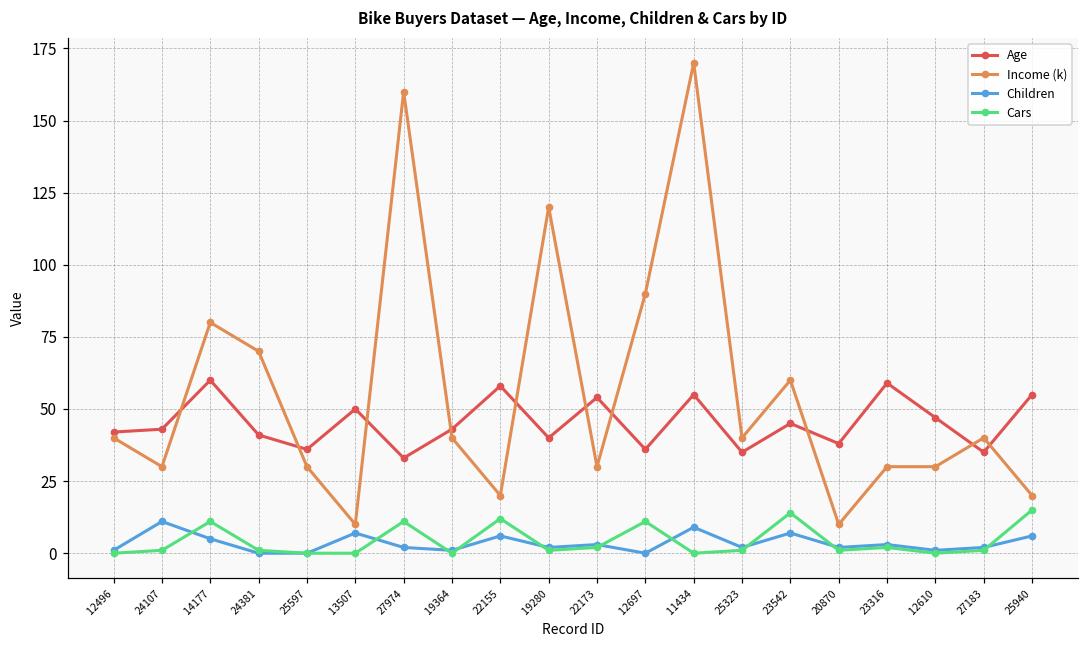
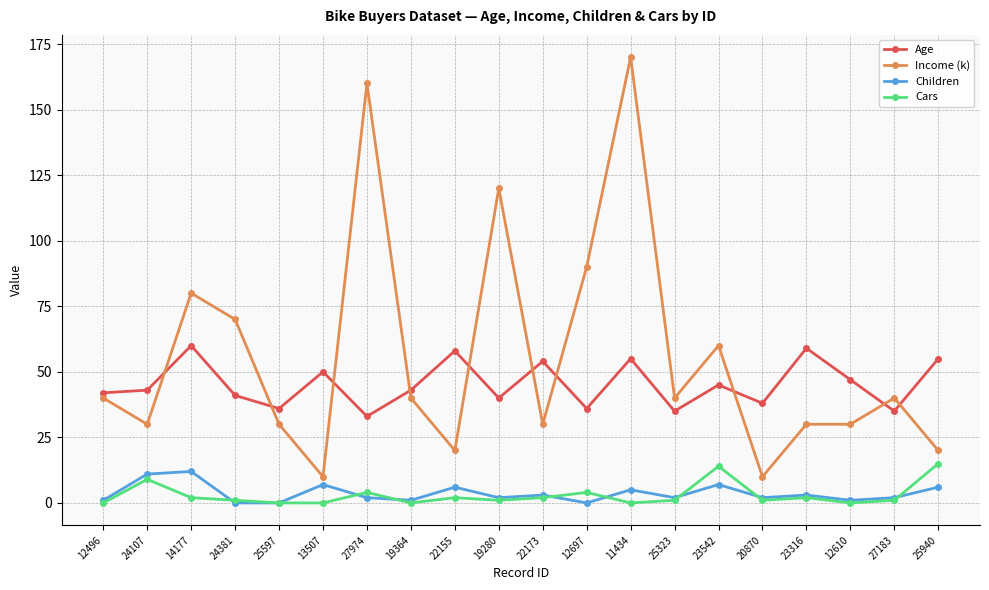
  {
    "Children": {
      "12496": 1,
      "24107": 11,
-     "14177": 5,
+     "14177": 12,
      "24381": 0,
      "13507": 7,
      "27974": 2,
      "19364": 1,
      "22155": 6,
      "19280": 2,
      "22173": 3,
      "12697": 0,
-     "11434": 9,
+     "11434": 5,
      "25323": 2,
      "23542": 7,
      "20870": 2,
      "23316": 3,
      "12610": 1,
      "27183": 2,
      "25940": 6
    },
    "Cars": {
      "12496": 0,
-     "24107": 1,
-     "14177": 11,
+     "24107": 9,
+     "14177": 2,
      "24381": 1,
      "13507": 0,
-     "27974": 11,
+     "27974": 4,
      "19364": 0,
-     "22155": 12,
+     "22155": 2,
      "19280": 1,
      "22173": 2,
-     "12697": 11,
+     "12697": 4,
      "11434": 0,
      "25323": 1,
      "23542": 14,
      "20870": 1,
      "23316": 2,
      "12610": 0,
      "27183": 1,
      "25940": 15
    }
  }
